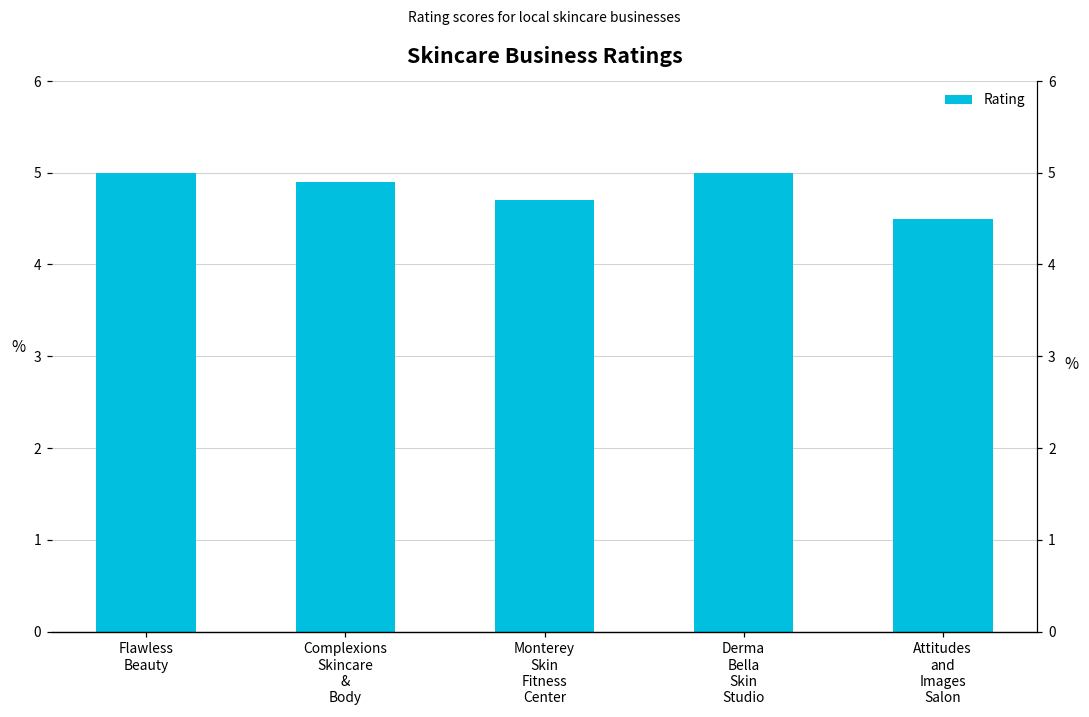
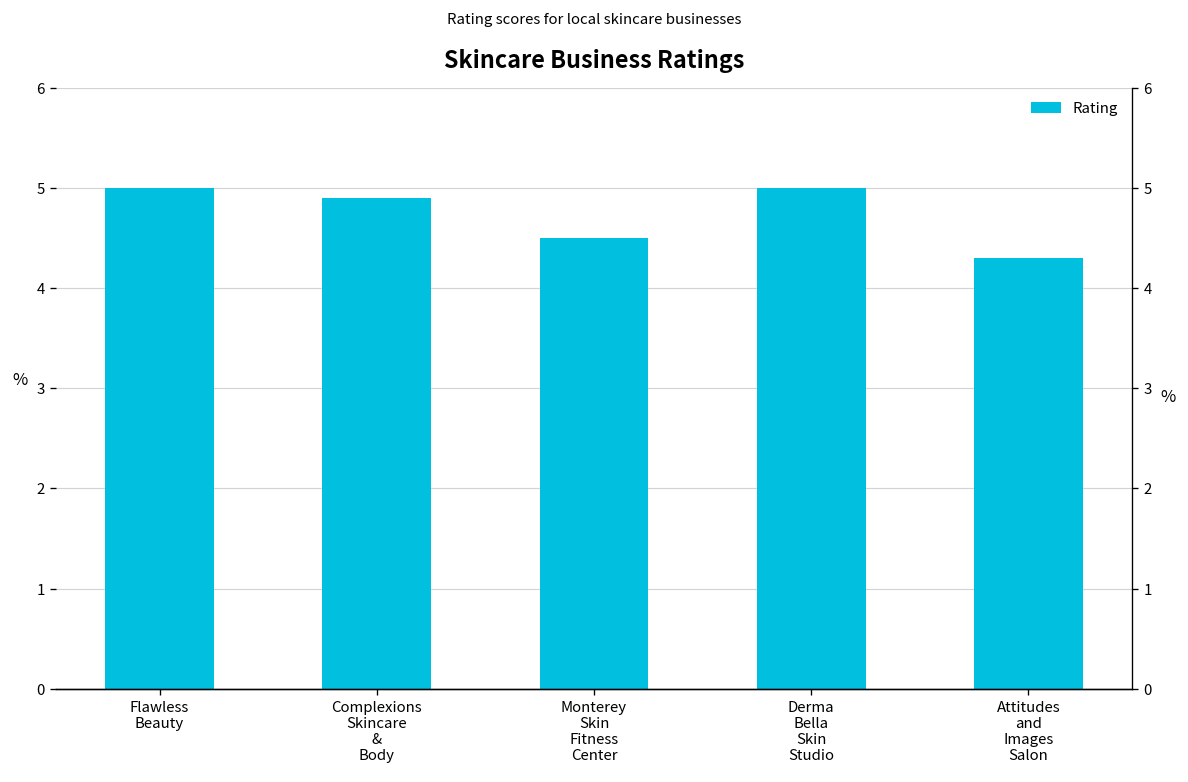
  {
    "Flawless Beauty": 5.0,
    "Complexions Skincare & Body": 4.9,
-   "Monterey Skin Fitness Center": 4.7,
+   "Monterey Skin Fitness Center": 4.5,
    "Derma Bella Skin Studio": 5.0,
-   "Attitudes and Images Salon": 4.5
+   "Attitudes and Images Salon": 4.3
  }
